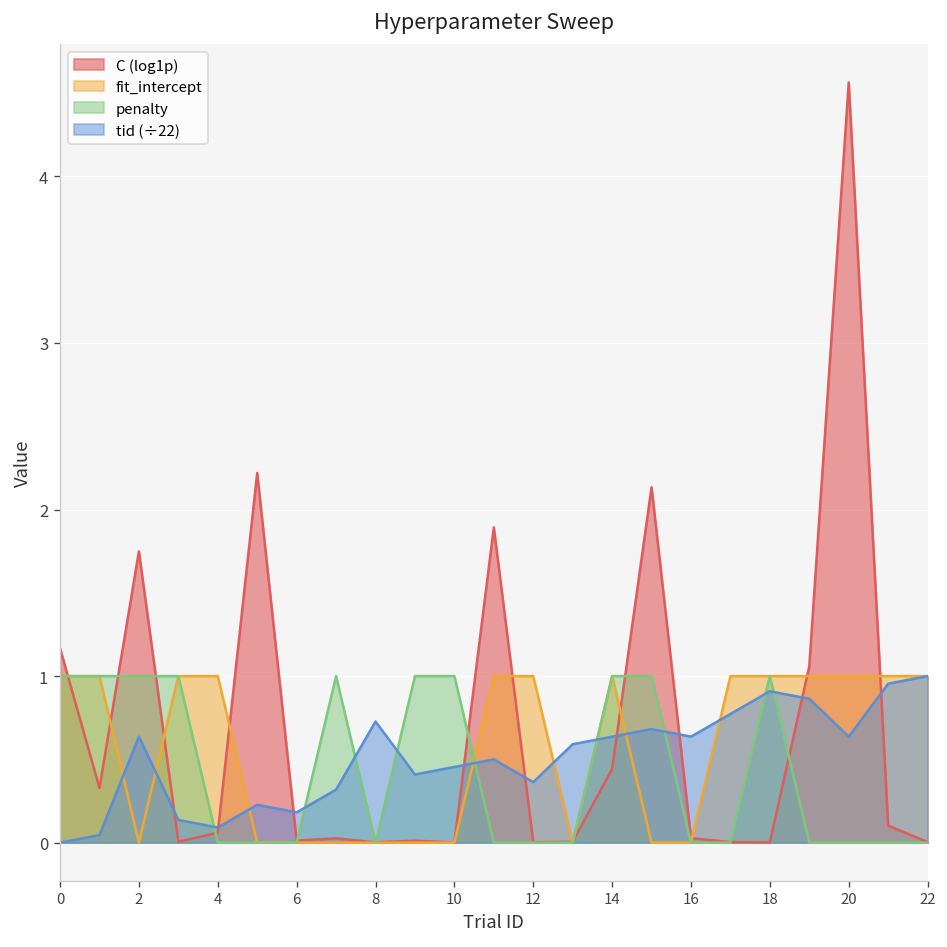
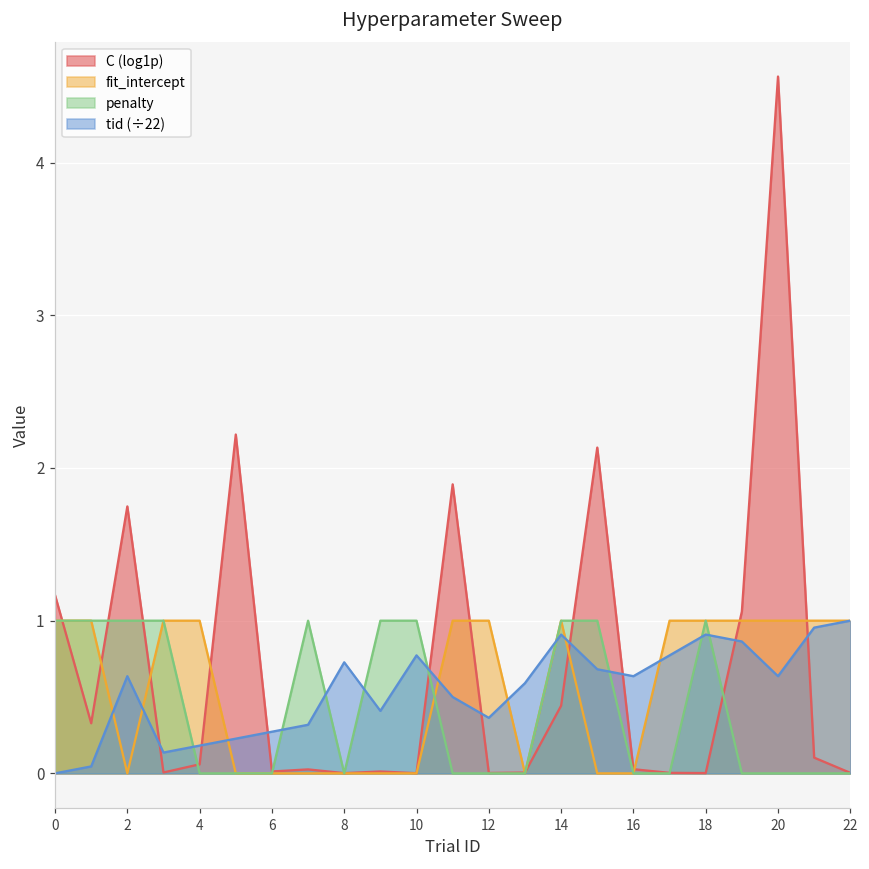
  {
    "C (log1p)": {
      "0": 1.17,
      "2": 1.75,
      "4": 0.06,
      "14": 0.44,
      "16": 0.03,
      "18": 0.00,
      "20": 4.56
    },
    "fit_intercept": {
      "2": 0.00,
      "4": 1.00,
      "12": 1.00,
      "20": 1.00
    },
    "penalty": {
      "2": 1.00,
      "4": 0.00,
      "10": 1.00,
      "20": 0.00
    },
    "tid (÷22)": {
      "0": 0.00,
      "2": 0.64,
-     "4": 0.09,
-     "6": 0.18,
+     "4": 0.18,
+     "6": 0.27,
      "8": 0.73,
-     "10": 0.45,
+     "10": 0.77,
      "12": 0.36,
-     "14": 0.64,
+     "14": 0.91,
      "16": 0.64,
      "18": 0.91,
      "20": 0.64
    }
  }
